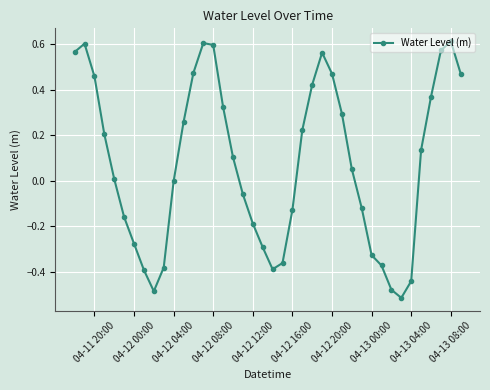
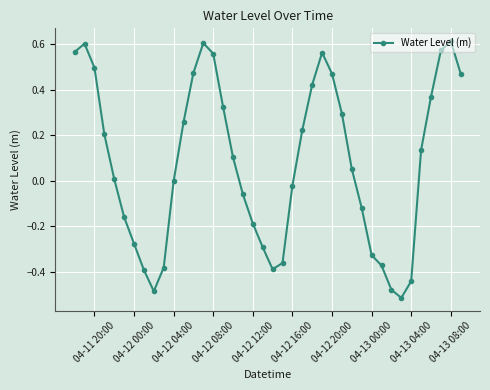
  {
-   "04-11 20:00": 0.46,
+   "04-11 20:00": 0.50,
    "04-12 00:00": -0.28,
    "04-12 04:00": 0.00,
-   "04-12 08:00": 0.60,
+   "04-12 08:00": 0.56,
    "04-12 12:00": -0.19,
-   "04-12 16:00": -0.13,
+   "04-12 16:00": -0.02,
    "04-12 20:00": 0.47,
    "04-13 00:00": -0.33,
    "04-13 04:00": -0.44
  }
